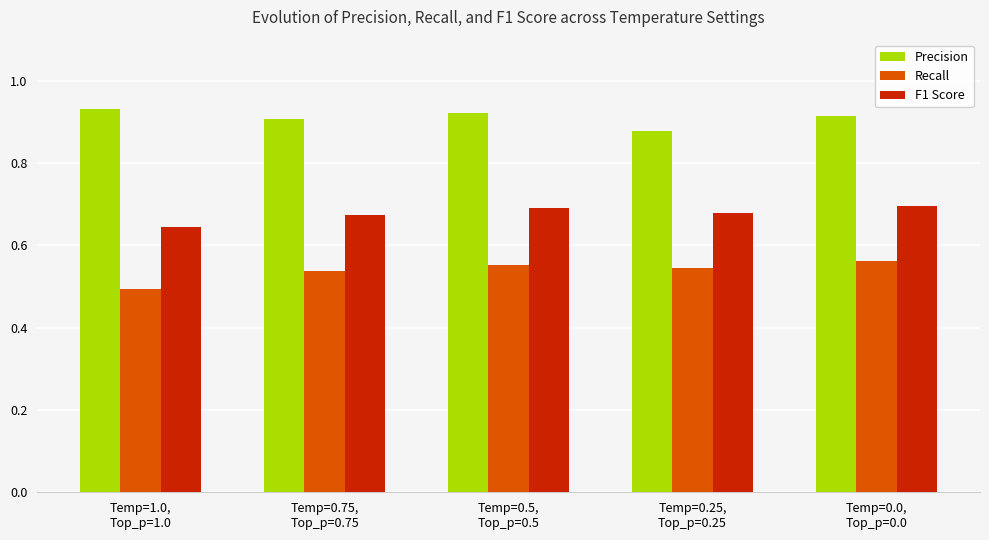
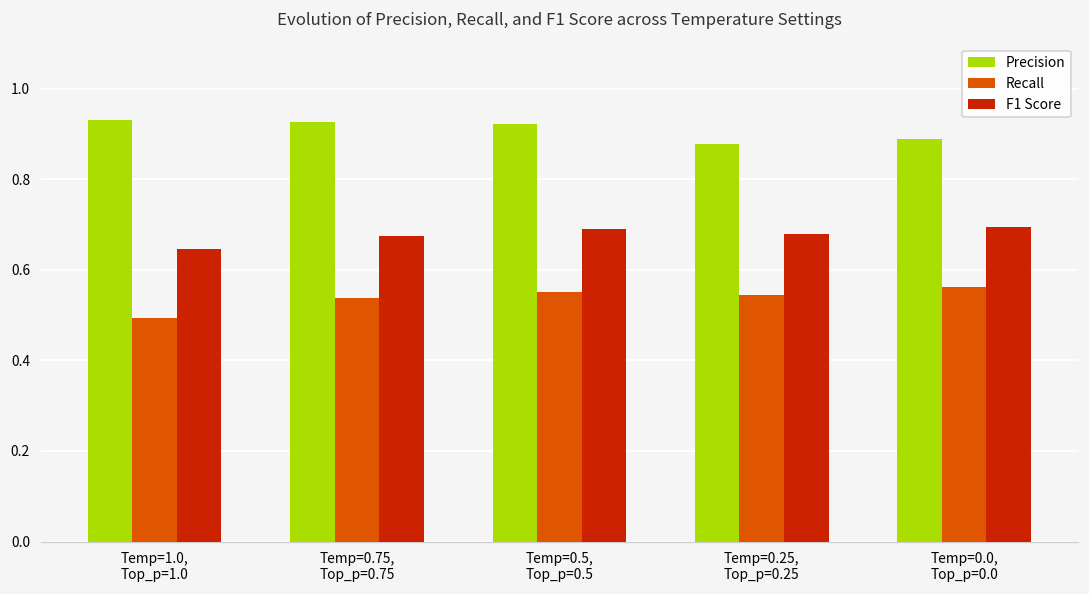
  {
    "Precision": {
      "Temp=1.0, Top_p=1.0": 0.93,
-     "Temp=0.75, Top_p=0.75": 0.91,
+     "Temp=0.75, Top_p=0.75": 0.93,
      "Temp=0.5, Top_p=0.5": 0.92,
      "Temp=0.25, Top_p=0.25": 0.88,
-     "Temp=0.0, Top_p=0.0": 0.91
+     "Temp=0.0, Top_p=0.0": 0.89
    }
  }
